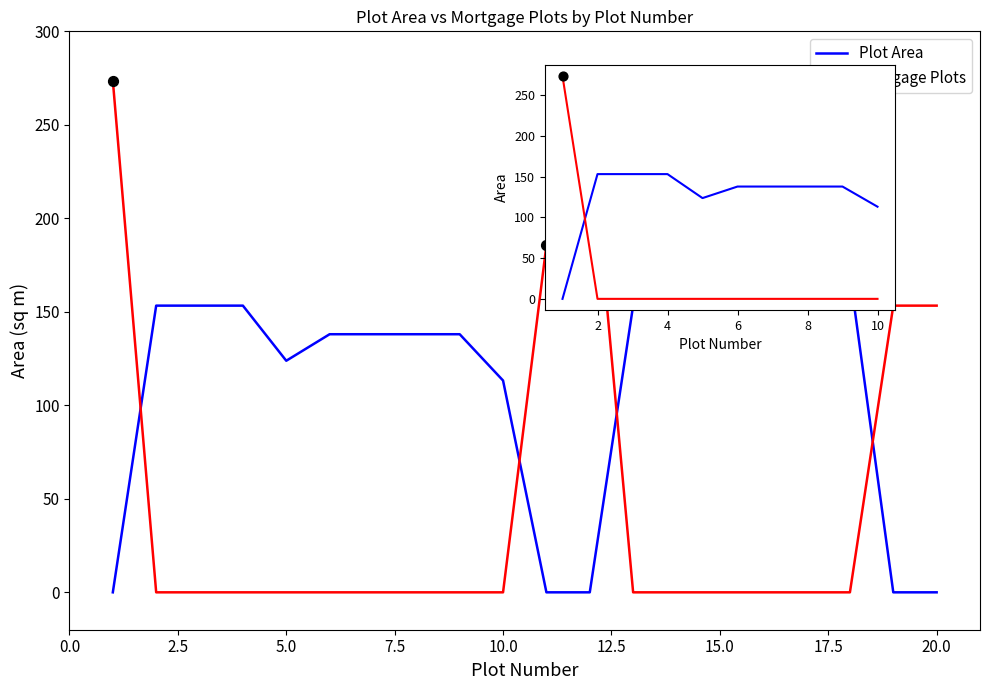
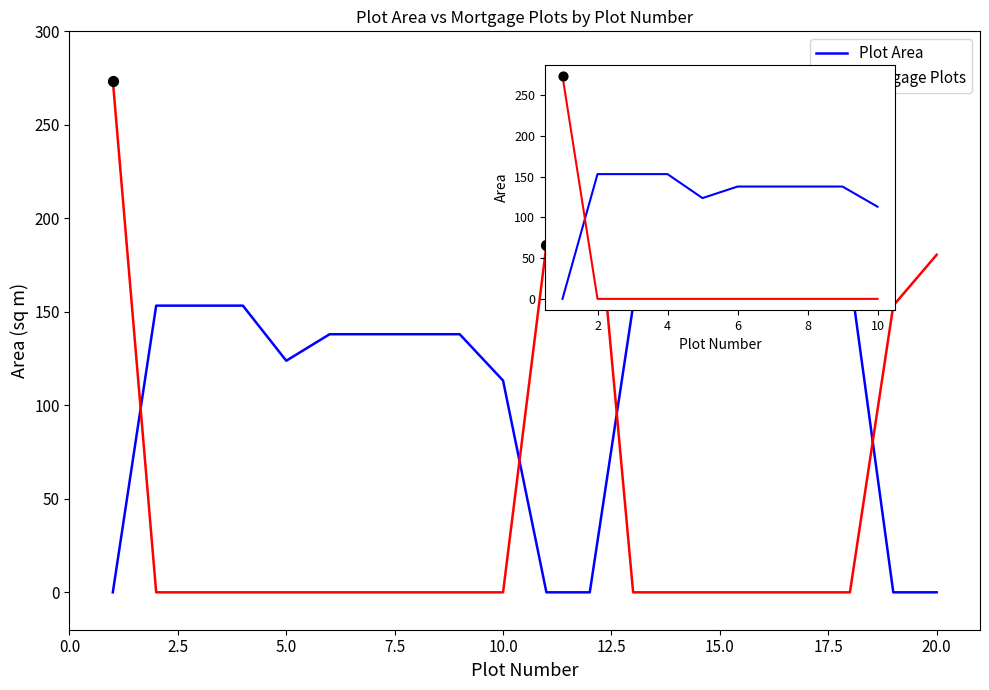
  {
    "Plot Area vs Mortgage Plots by Plot Number": {
      "Plot Area": {
        "5.0": 124,
        "10.0": 113,
        "15.0": 153,
        "20.0": 0
      },
      "Mortgage Plots": {
        "5.0": 0,
        "10.0": 0,
        "15.0": 0,
-       "20.0": 153
+       "20.0": 181
      }
    }
  }
